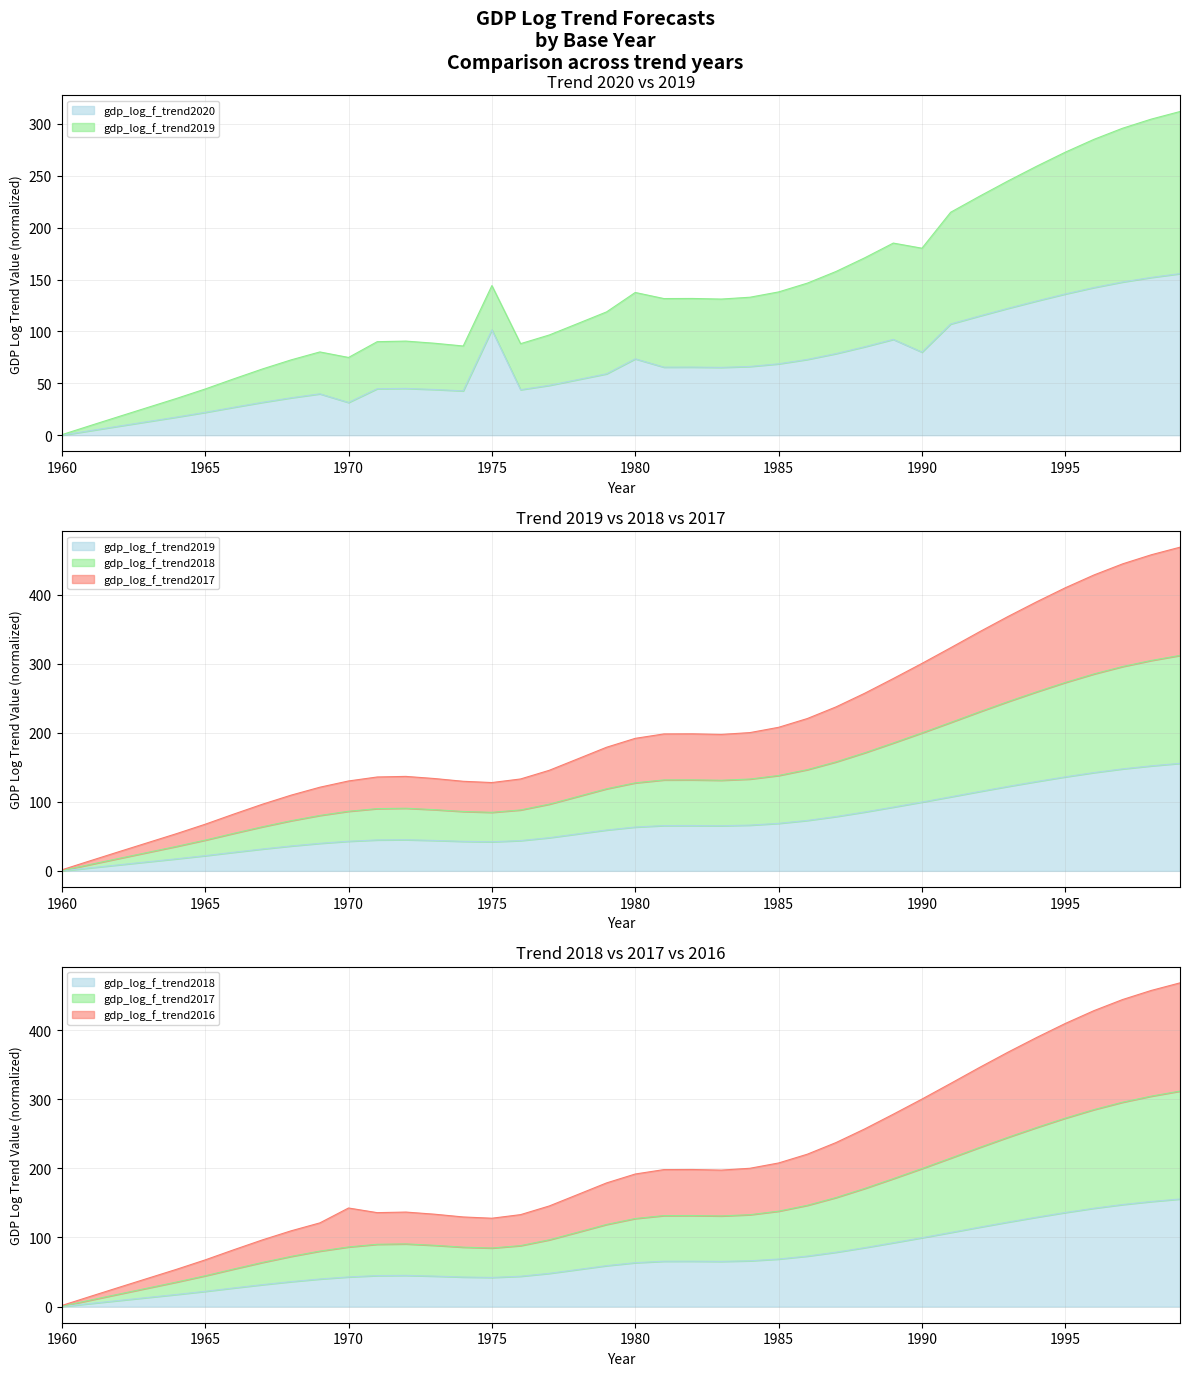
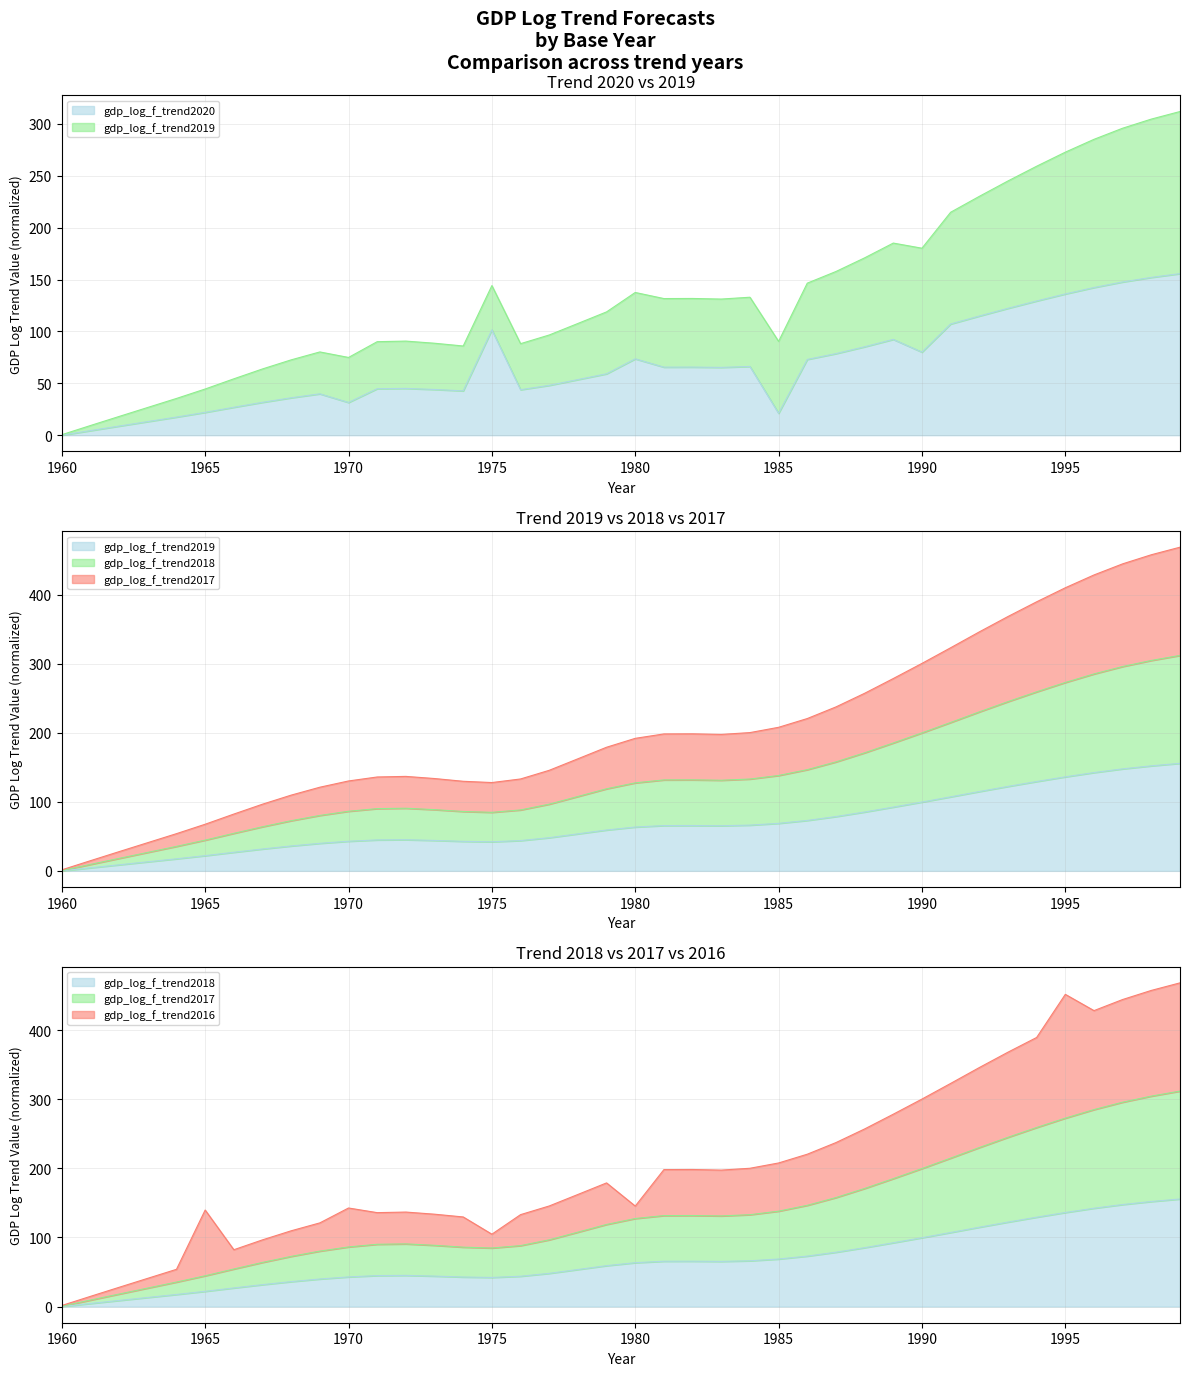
  {
    "Trend 2020 vs 2019": {
      "gdp_log_f_trend2020": {
        "1965": 22,
        "1970": 32,
        "1975": 102,
        "1980": 74,
-       "1985": 69,
+       "1985": 21,
        "1990": 80,
        "1995": 136
      }
    },
    "Trend 2019 vs 2018 vs 2017": {
      "gdp_log_f_trend2019": {
        "1965": 20,
        "1970": 40,
        "1975": 40,
        "1980": 60,
        "1985": 70,
        "1990": 100,
        "1995": 140
      }
    },
    "Trend 2018 vs 2017 vs 2016": {
      "gdp_log_f_trend2018": {
        "1965": 20,
        "1970": 40,
        "1975": 40,
        "1980": 60,
        "1985": 70,
        "1990": 100,
        "1995": 140
      },
      "gdp_log_f_trend2017": {
        "1965": 20,
        "1970": 40,
        "1975": 40,
        "1980": 60,
        "1985": 70,
        "1990": 100,
        "1995": 140
      },
      "gdp_log_f_trend2016": {
-       "1965": 20,
+       "1965": 100,
        "1970": 60,
-       "1975": 40,
-       "1980": 60,
+       "1975": 20,
+       "1980": 20,
        "1985": 70,
        "1990": 100,
-       "1995": 140
+       "1995": 180
      }
    }
  }
